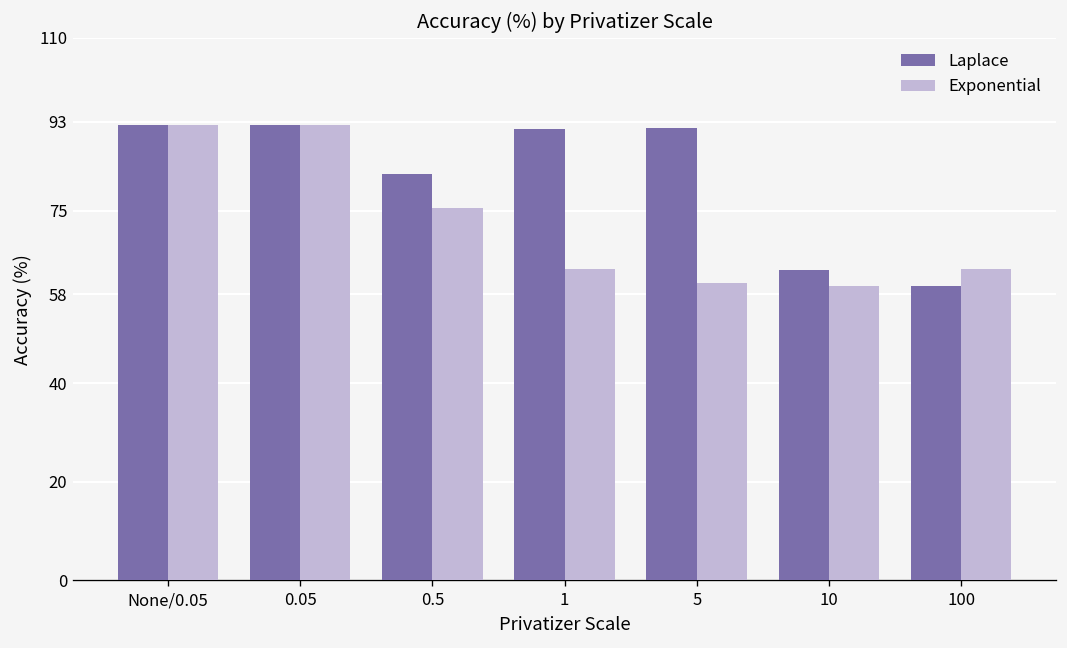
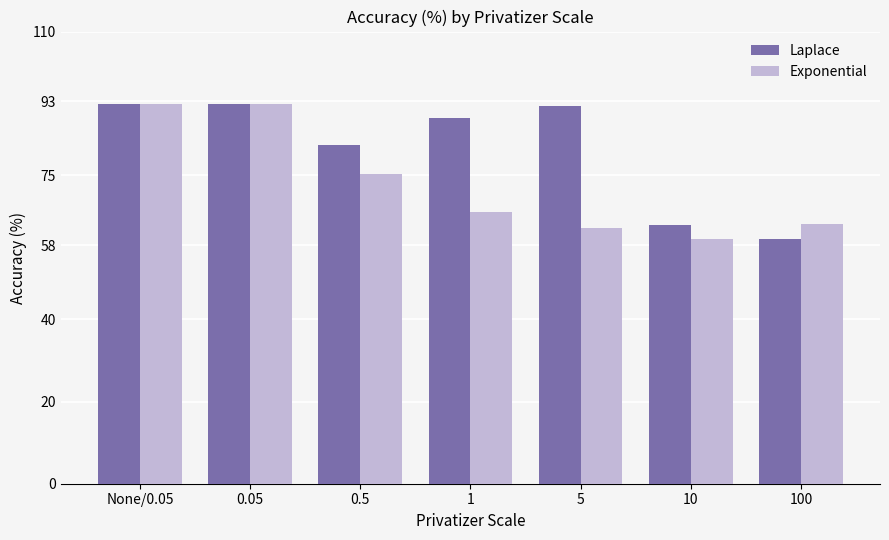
  {
    "Laplace": {
      "None/0.05": 92,
      "0.05": 92,
      "0.5": 82,
-     "1": 92,
+     "1": 89,
      "5": 92,
      "10": 63,
      "100": 60
    },
    "Exponential": {
      "None/0.05": 92,
      "0.05": 92,
      "0.5": 75,
-     "1": 63,
-     "5": 60,
+     "1": 66,
+     "5": 62,
      "10": 60,
      "100": 63
    }
  }
